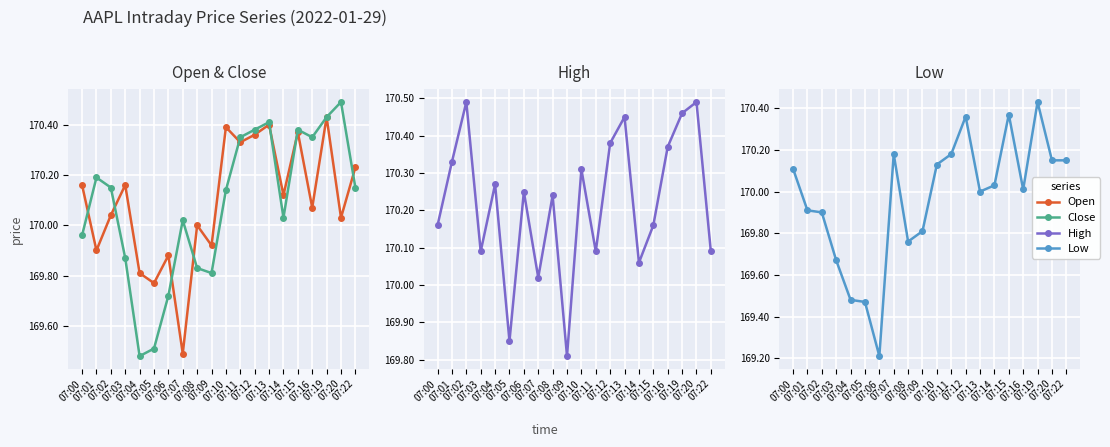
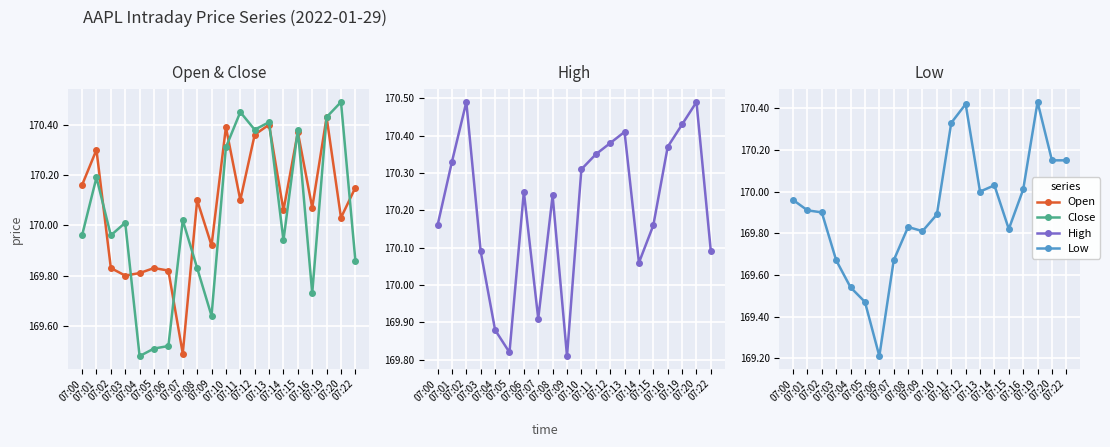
  {
    "Open & Close": {
      "Open": {
        "07:00": 170.16,
-       "07:01": 169.9,
-       "07:02": 170.04,
-       "07:03": 170.16,
+       "07:01": 170.3,
+       "07:02": 169.83,
+       "07:03": 169.80,
        "07:04": 169.81,
-       "07:05": 169.77,
-       "07:06": 169.88,
+       "07:05": 169.83,
+       "07:06": 169.82,
        "07:07": 169.49,
-       "07:08": 170.0,
+       "07:08": 170.1,
        "07:09": 169.92,
        "07:10": 170.39,
-       "07:11": 170.33,
+       "07:11": 170.10,
        "07:12": 170.36,
-       "07:14": 170.12,
+       "07:14": 170.06,
        "07:16": 170.07,
        "07:20": 170.03,
-       "07:22": 170.23
+       "07:22": 170.15
      },
      "Close": {
        "07:00": 169.96,
        "07:01": 170.19,
-       "07:02": 170.15,
-       "07:03": 169.87,
+       "07:02": 169.96,
+       "07:03": 170.01,
        "07:04": 169.48,
        "07:05": 169.51,
-       "07:06": 169.72,
+       "07:06": 169.52,
        "07:07": 170.02,
        "07:08": 169.83,
-       "07:09": 169.81,
-       "07:10": 170.14,
-       "07:11": 170.35,
+       "07:09": 169.64,
+       "07:10": 170.31,
+       "07:11": 170.45,
        "07:12": 170.38,
-       "07:14": 170.03,
-       "07:16": 170.35,
+       "07:14": 169.94,
+       "07:16": 169.73,
        "07:20": 170.49,
-       "07:22": 170.15
+       "07:22": 169.86
      }
    },
    "High": {
      "07:00": 170.16,
      "07:01": 170.33,
      "07:02": 170.49,
      "07:03": 170.09,
-     "07:04": 170.27,
-     "07:05": 169.85,
+     "07:04": 169.88,
+     "07:05": 169.82,
      "07:06": 170.25,
-     "07:07": 170.02,
+     "07:07": 169.91,
      "07:08": 170.24,
      "07:09": 169.81,
      "07:10": 170.31,
-     "07:11": 170.09,
+     "07:11": 170.35,
      "07:12": 170.38,
-     "07:13": 170.45,
+     "07:13": 170.41,
      "07:14": 170.06,
      "07:15": 170.16,
      "07:16": 170.37,
-     "07:19": 170.46,
+     "07:19": 170.43,
      "07:20": 170.49,
      "07:22": 170.09
    },
    "Low": {
-     "07:00": 170.11,
+     "07:00": 169.96,
      "07:01": 169.91,
      "07:02": 169.90,
      "07:03": 169.67,
-     "07:04": 169.48,
+     "07:04": 169.54,
      "07:05": 169.47,
      "07:06": 169.21,
-     "07:07": 170.18,
-     "07:08": 169.76,
+     "07:07": 169.67,
+     "07:08": 169.83,
      "07:09": 169.81,
-     "07:10": 170.13,
-     "07:11": 170.18,
-     "07:12": 170.36,
+     "07:10": 169.89,
+     "07:11": 170.33,
+     "07:12": 170.42,
      "07:13": 170.00,
      "07:14": 170.03,
-     "07:15": 170.37,
+     "07:15": 169.82,
      "07:16": 170.01,
      "07:19": 170.43,
      "07:20": 170.15,
      "07:22": 170.15
    }
  }
